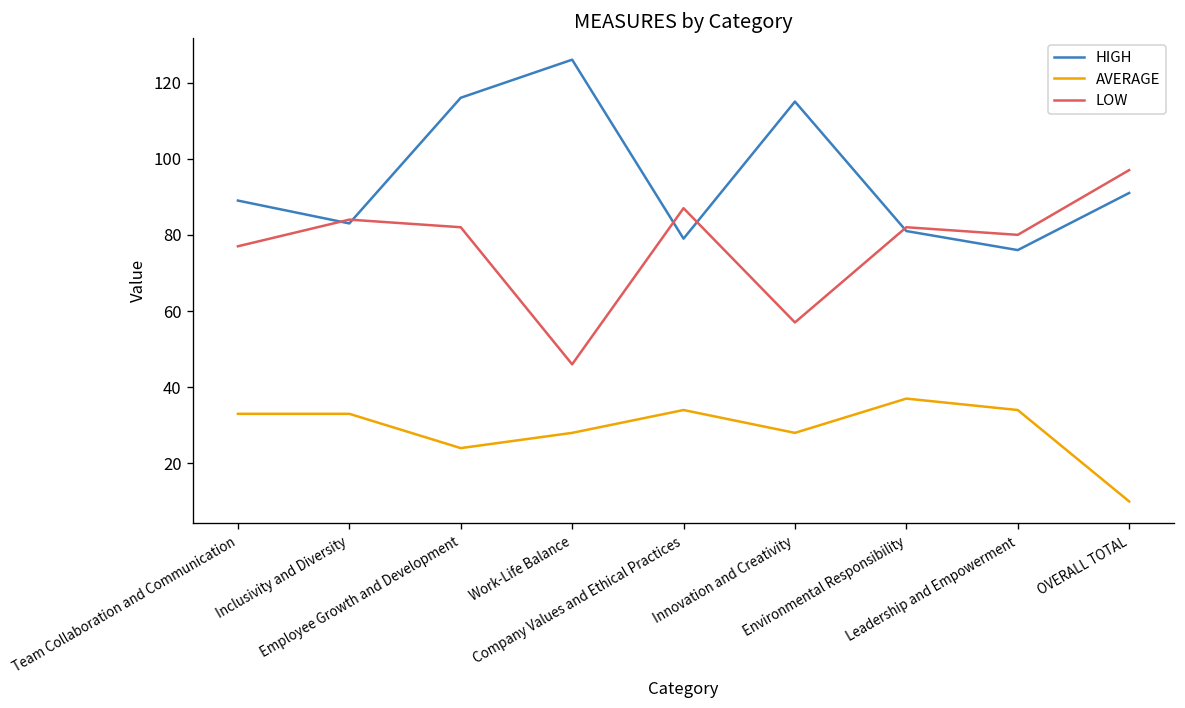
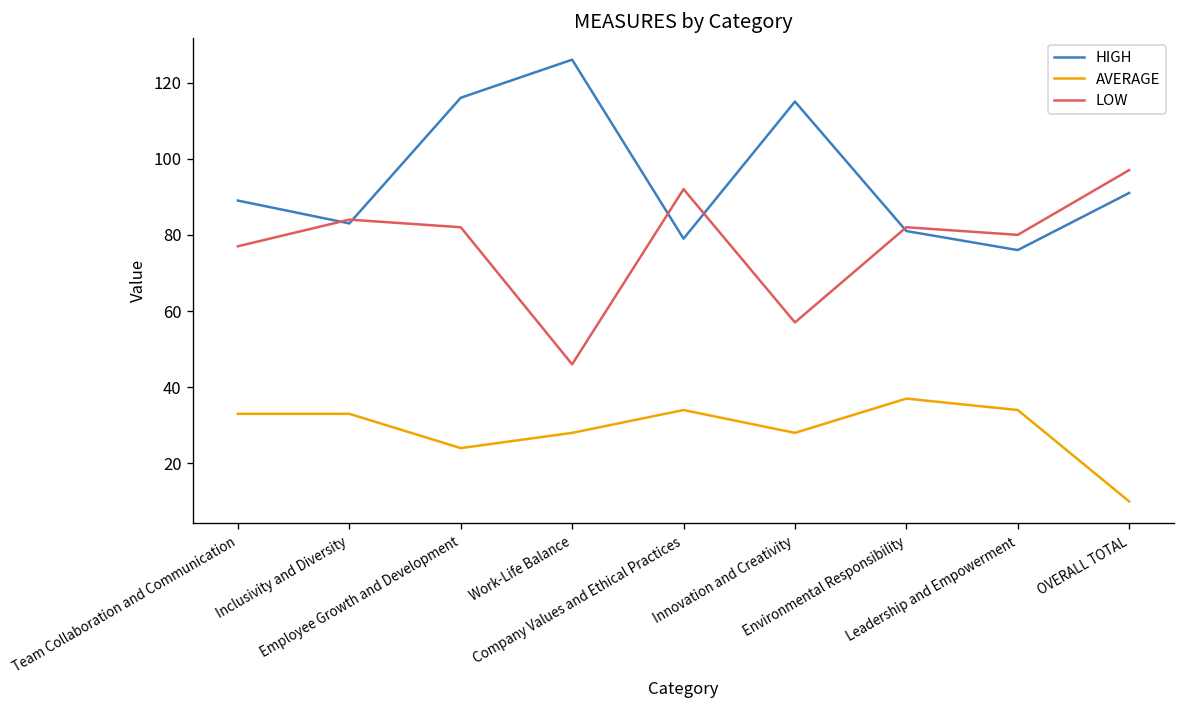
  {
    "HIGH": {
      "Team Collaboration and Communication": 89,
      "Inclusivity and Diversity": 83,
      "Employee Growth and Development": 116,
      "Work-Life Balance": 126,
      "Company Values and Ethical Practices": 79,
      "Innovation and Creativity": 115,
      "Environmental Responsibility": 81,
      "Leadership and Empowerment": 76,
      "OVERALL TOTAL": 91
    },
    "AVERAGE": {
      "Team Collaboration and Communication": 33,
      "Inclusivity and Diversity": 33,
      "Employee Growth and Development": 24,
      "Work-Life Balance": 28,
      "Company Values and Ethical Practices": 34,
      "Innovation and Creativity": 28,
      "Environmental Responsibility": 37,
      "Leadership and Empowerment": 34,
      "OVERALL TOTAL": 10
    },
    "LOW": {
      "Team Collaboration and Communication": 77,
      "Inclusivity and Diversity": 84,
      "Employee Growth and Development": 82,
      "Work-Life Balance": 46,
-     "Company Values and Ethical Practices": 87,
+     "Company Values and Ethical Practices": 92,
      "Innovation and Creativity": 57,
      "Environmental Responsibility": 82,
      "Leadership and Empowerment": 80,
      "OVERALL TOTAL": 97
    }
  }
